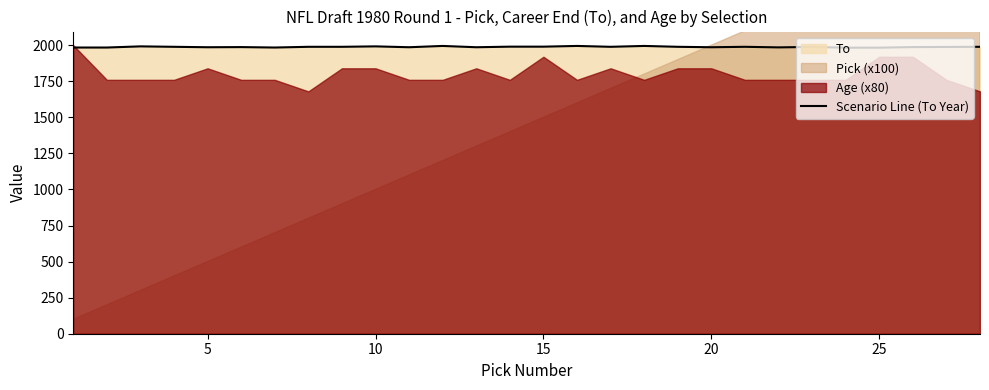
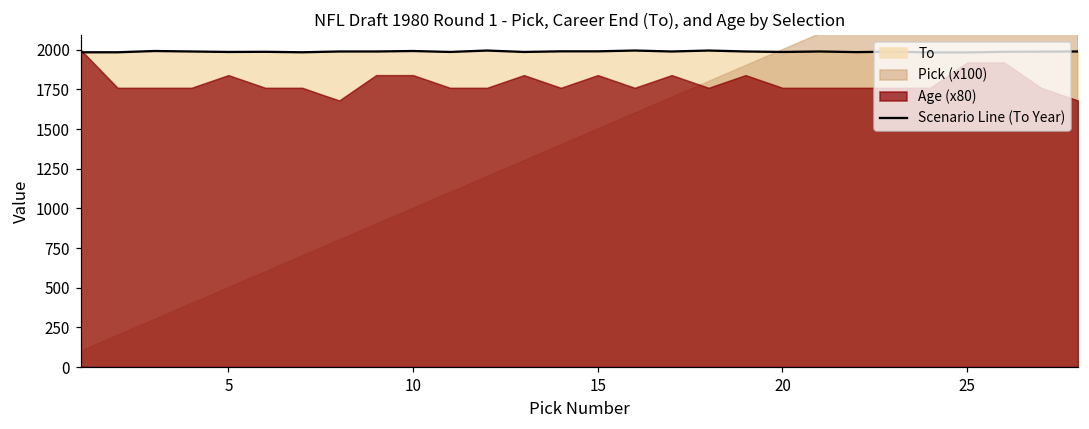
  {
    "Age (x80)": {
      "5": 1840,
      "10": 1840,
-     "15": 1920,
-     "20": 1840
+     "15": 1840,
+     "20": 1760
    }
  }
